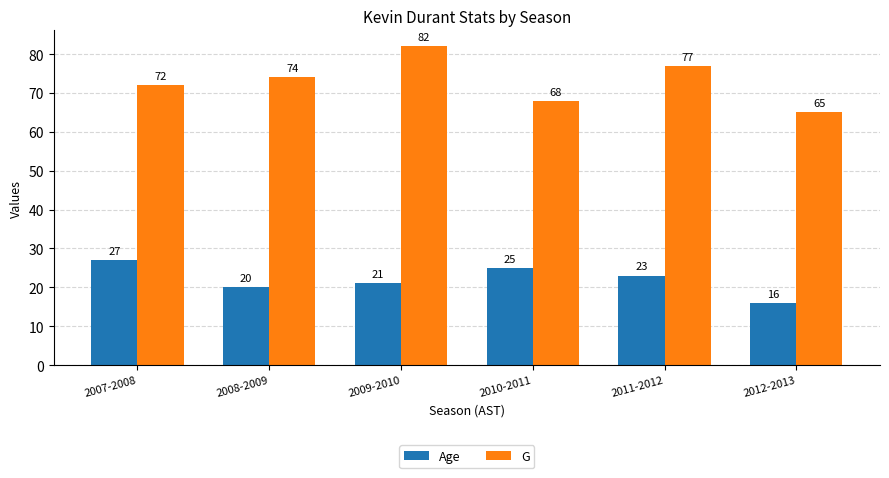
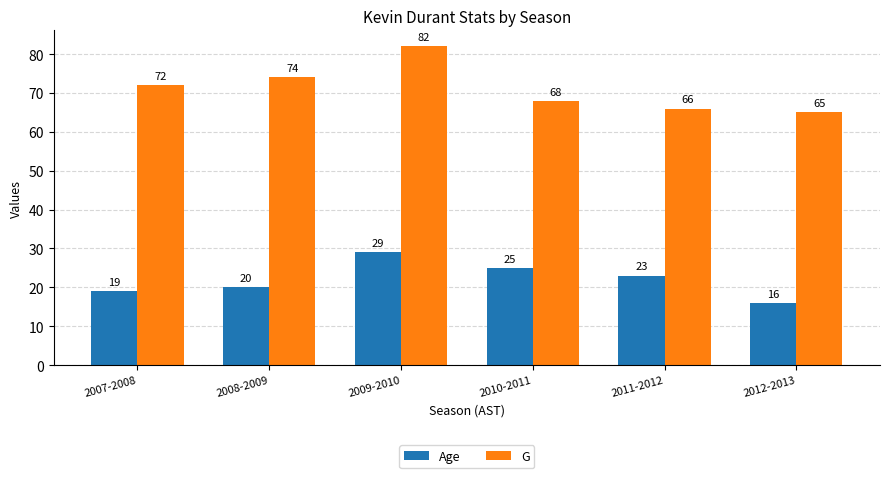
  {
    "Age": {
-     "2007-2008": 27,
+     "2007-2008": 19,
      "2008-2009": 20,
-     "2009-2010": 21,
+     "2009-2010": 29,
      "2010-2011": 25,
      "2011-2012": 23,
      "2012-2013": 16
    },
    "G": {
      "2007-2008": 72,
      "2008-2009": 74,
      "2009-2010": 82,
      "2010-2011": 68,
-     "2011-2012": 77,
+     "2011-2012": 66,
      "2012-2013": 65
    }
  }
